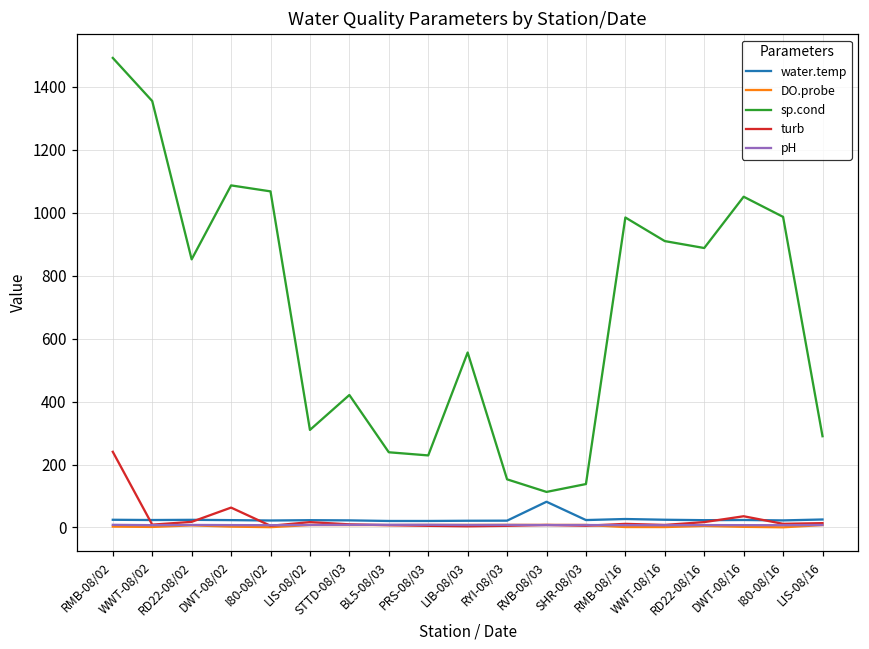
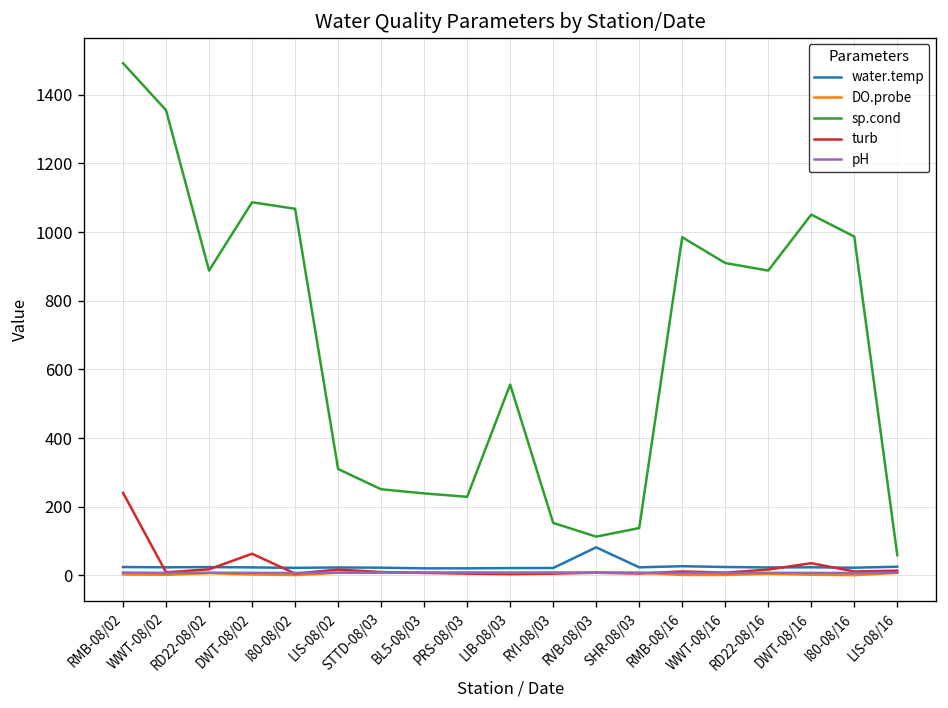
  {
    "water.temp": {
      "RMB-08/02": 20,
      "WWT-08/02": 20,
      "DWT-08/02": 20,
      "I80-08/02": 20,
      "STTD-08/03": 20,
      "BL5-08/03": 20,
      "PRS-08/03": 20,
      "LIB-08/03": 20,
      "RYI-08/03": 20,
      "RVB-08/03": 80,
      "SHR-08/03": 20,
      "RMB-08/16": 30,
      "WWT-08/16": 20,
      "DWT-08/16": 20,
      "I80-08/16": 20,
      "LIS-08/16": 30
    },
    "sp.cond": {
      "RMB-08/02": 1490,
      "WWT-08/02": 1360,
-     "RD22-08/02": 850,
+     "RD22-08/02": 890,
      "DWT-08/02": 1090,
      "I80-08/02": 1070,
      "LIS-08/02": 310,
-     "STTD-08/03": 420,
+     "STTD-08/03": 250,
      "BL5-08/03": 240,
      "PRS-08/03": 230,
      "LIB-08/03": 560,
      "RYI-08/03": 150,
      "RVB-08/03": 110,
      "SHR-08/03": 140,
      "RMB-08/16": 990,
      "WWT-08/16": 910,
      "RD22-08/16": 890,
      "DWT-08/16": 1050,
      "I80-08/16": 990,
-     "LIS-08/16": 290
+     "LIS-08/16": 60
    },
    "turb": {
      "RMB-08/02": 240,
      "DWT-08/02": 60,
      "DWT-08/16": 40
    }
  }
